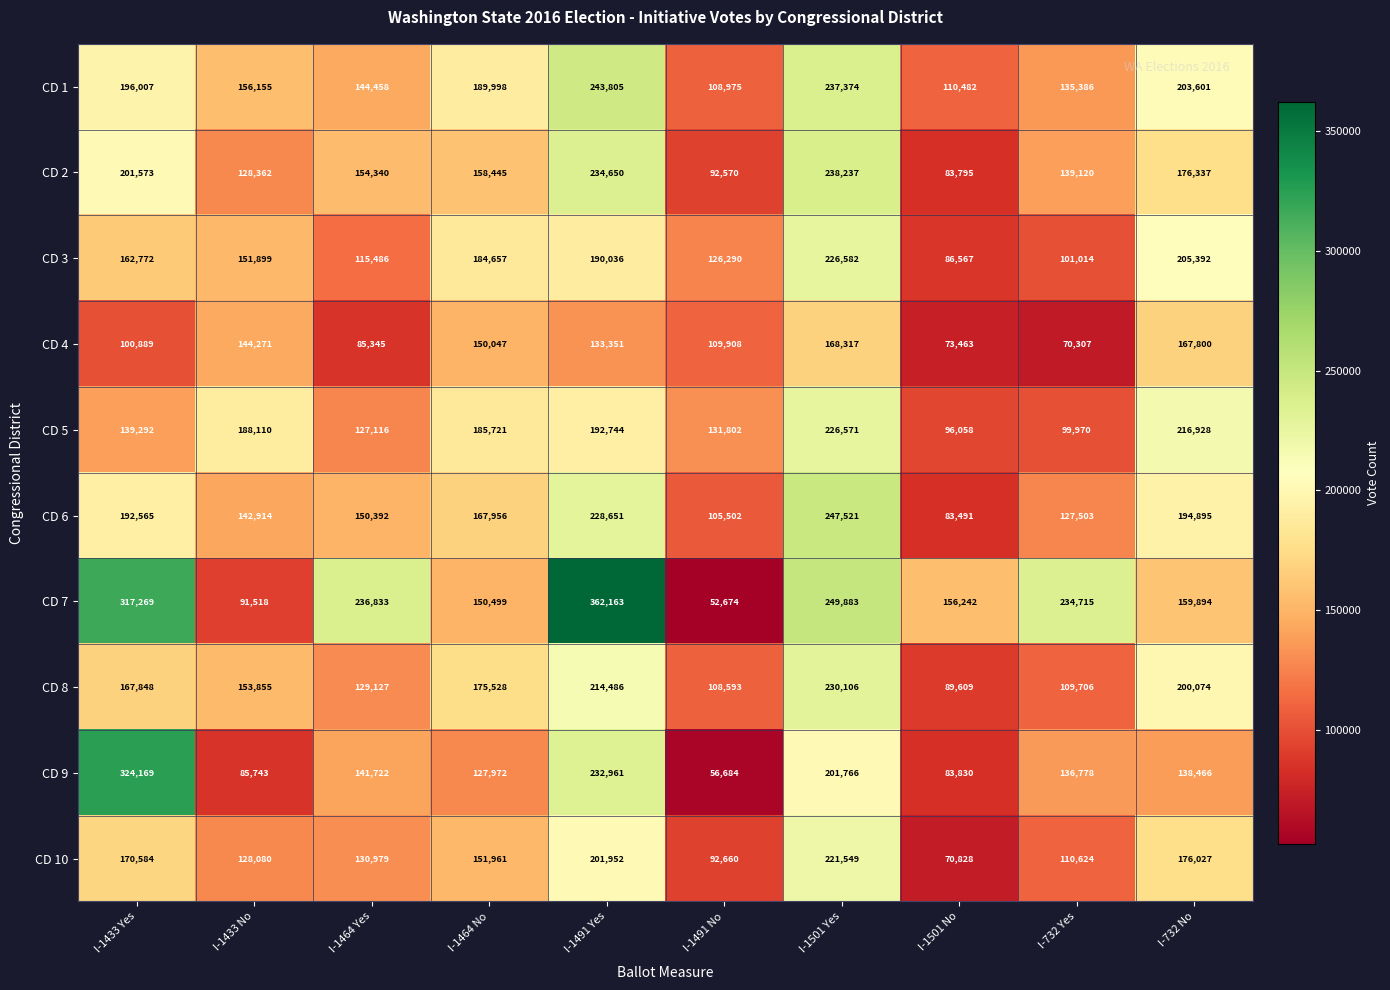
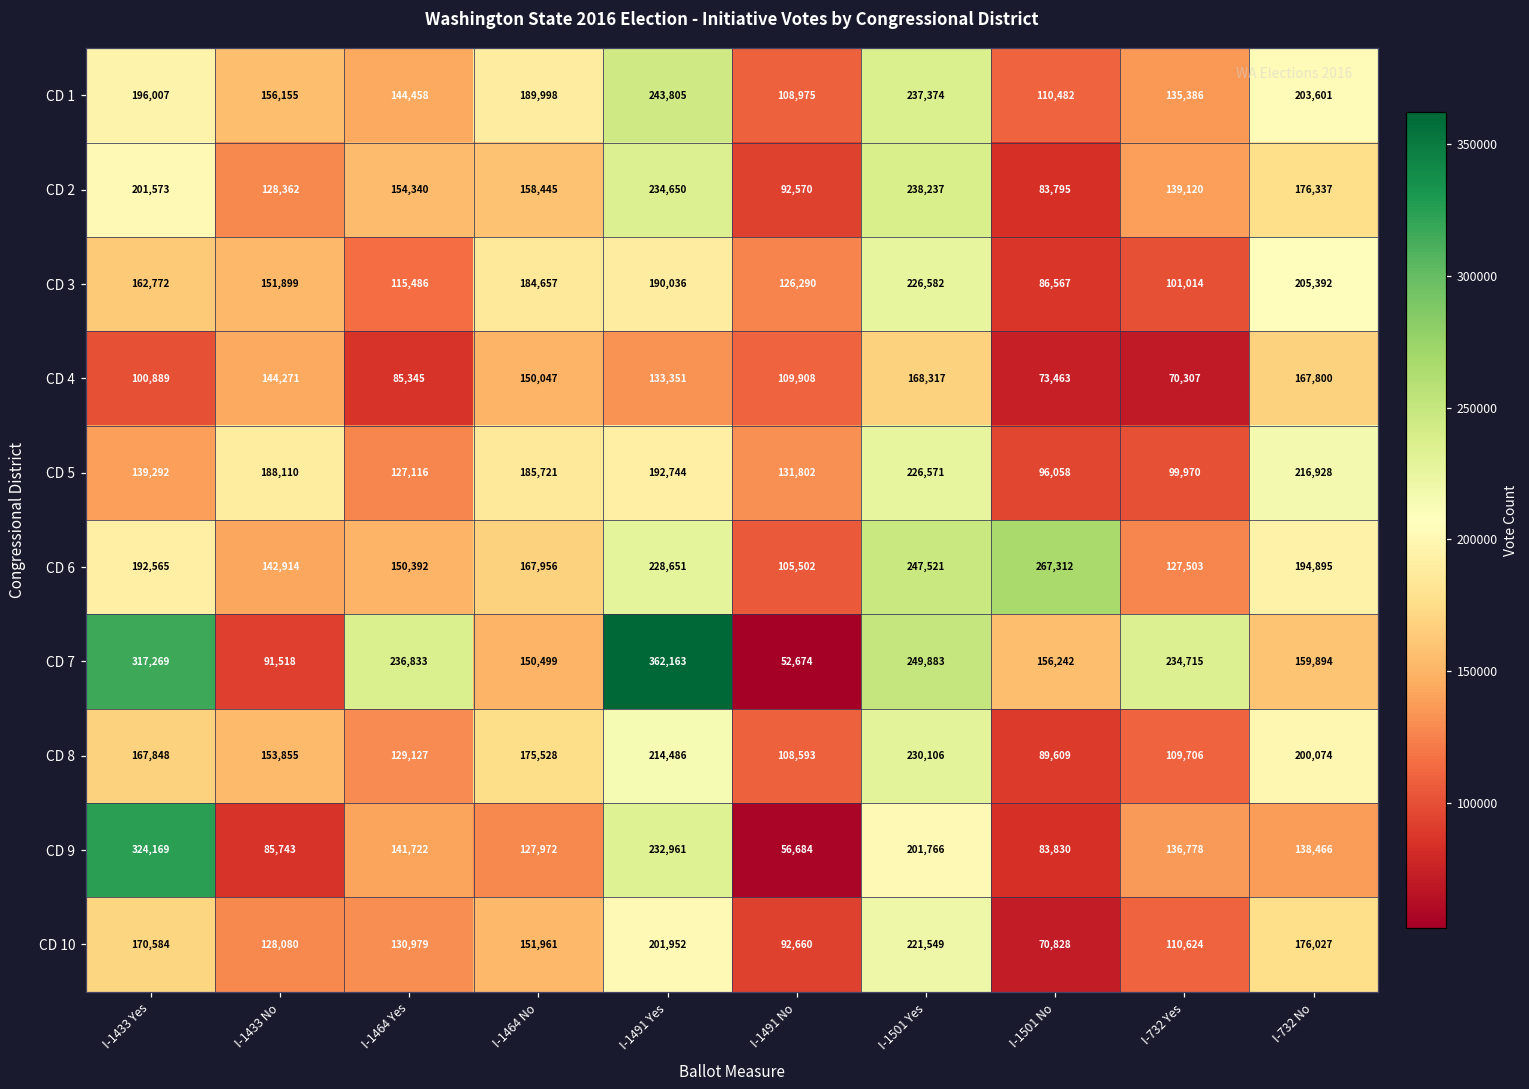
  {
    "CD 1": {
      "I-1433 Yes": "196,007",
      "I-1433 No": "156,155",
      "I-1464 Yes": "144,458",
      "I-1464 No": "189,998",
      "I-1491 Yes": "243,805",
      "I-1491 No": "108,975",
      "I-1501 Yes": "237,374",
      "I-1501 No": "110,482",
      "I-732 Yes": "135,386",
      "I-732 No": "203,601"
    },
    "CD 2": {
      "I-1433 Yes": "201,573",
      "I-1433 No": "128,362",
      "I-1464 Yes": "154,340",
      "I-1464 No": "158,445",
      "I-1491 Yes": "234,650",
      "I-1491 No": "92,570",
      "I-1501 Yes": "238,237",
      "I-1501 No": "83,795",
      "I-732 Yes": "139,120",
      "I-732 No": "176,337"
    },
    "CD 3": {
      "I-1433 Yes": "162,772",
      "I-1433 No": "151,899",
      "I-1464 Yes": "115,486",
      "I-1464 No": "184,657",
      "I-1491 Yes": "190,036",
      "I-1491 No": "126,290",
      "I-1501 Yes": "226,582",
      "I-1501 No": "86,567",
      "I-732 Yes": "101,014",
      "I-732 No": "205,392"
    },
    "CD 4": {
      "I-1433 Yes": "100,889",
      "I-1433 No": "144,271",
      "I-1464 Yes": "85,345",
      "I-1464 No": "150,047",
      "I-1491 Yes": "133,351",
      "I-1491 No": "109,908",
      "I-1501 Yes": "168,317",
      "I-1501 No": "73,463",
      "I-732 Yes": "70,307",
      "I-732 No": "167,800"
    },
    "CD 5": {
      "I-1433 Yes": "139,292",
      "I-1433 No": "188,110",
      "I-1464 Yes": "127,116",
      "I-1464 No": "185,721",
      "I-1491 Yes": "192,744",
      "I-1491 No": "131,802",
      "I-1501 Yes": "226,571",
      "I-1501 No": "96,058",
      "I-732 Yes": "99,970",
      "I-732 No": "216,928"
    },
    "CD 6": {
      "I-1433 Yes": "192,565",
      "I-1433 No": "142,914",
      "I-1464 Yes": "150,392",
      "I-1464 No": "167,956",
      "I-1491 Yes": "228,651",
      "I-1491 No": "105,502",
      "I-1501 Yes": "247,521",
-     "I-1501 No": "83,491",
+     "I-1501 No": "267,312",
      "I-732 Yes": "127,503",
      "I-732 No": "194,895"
    },
    "CD 7": {
      "I-1433 Yes": "317,269",
      "I-1433 No": "91,518",
      "I-1464 Yes": "236,833",
      "I-1464 No": "150,499",
      "I-1491 Yes": "362,163",
      "I-1491 No": "52,674",
      "I-1501 Yes": "249,883",
      "I-1501 No": "156,242",
      "I-732 Yes": "234,715",
      "I-732 No": "159,894"
    },
    "CD 8": {
      "I-1433 Yes": "167,848",
      "I-1433 No": "153,855",
      "I-1464 Yes": "129,127",
      "I-1464 No": "175,528",
      "I-1491 Yes": "214,486",
      "I-1491 No": "108,593",
      "I-1501 Yes": "230,106",
      "I-1501 No": "89,609",
      "I-732 Yes": "109,706",
      "I-732 No": "200,074"
    },
    "CD 9": {
      "I-1433 Yes": "324,169",
      "I-1433 No": "85,743",
      "I-1464 Yes": "141,722",
      "I-1464 No": "127,972",
      "I-1491 Yes": "232,961",
      "I-1491 No": "56,684",
      "I-1501 Yes": "201,766",
      "I-1501 No": "83,830",
      "I-732 Yes": "136,778",
      "I-732 No": "138,466"
    },
    "CD 10": {
      "I-1433 Yes": "170,584",
      "I-1433 No": "128,080",
      "I-1464 Yes": "130,979",
      "I-1464 No": "151,961",
      "I-1491 Yes": "201,952",
      "I-1491 No": "92,660",
      "I-1501 Yes": "221,549",
      "I-1501 No": "70,828",
      "I-732 Yes": "110,624",
      "I-732 No": "176,027"
    }
  }
